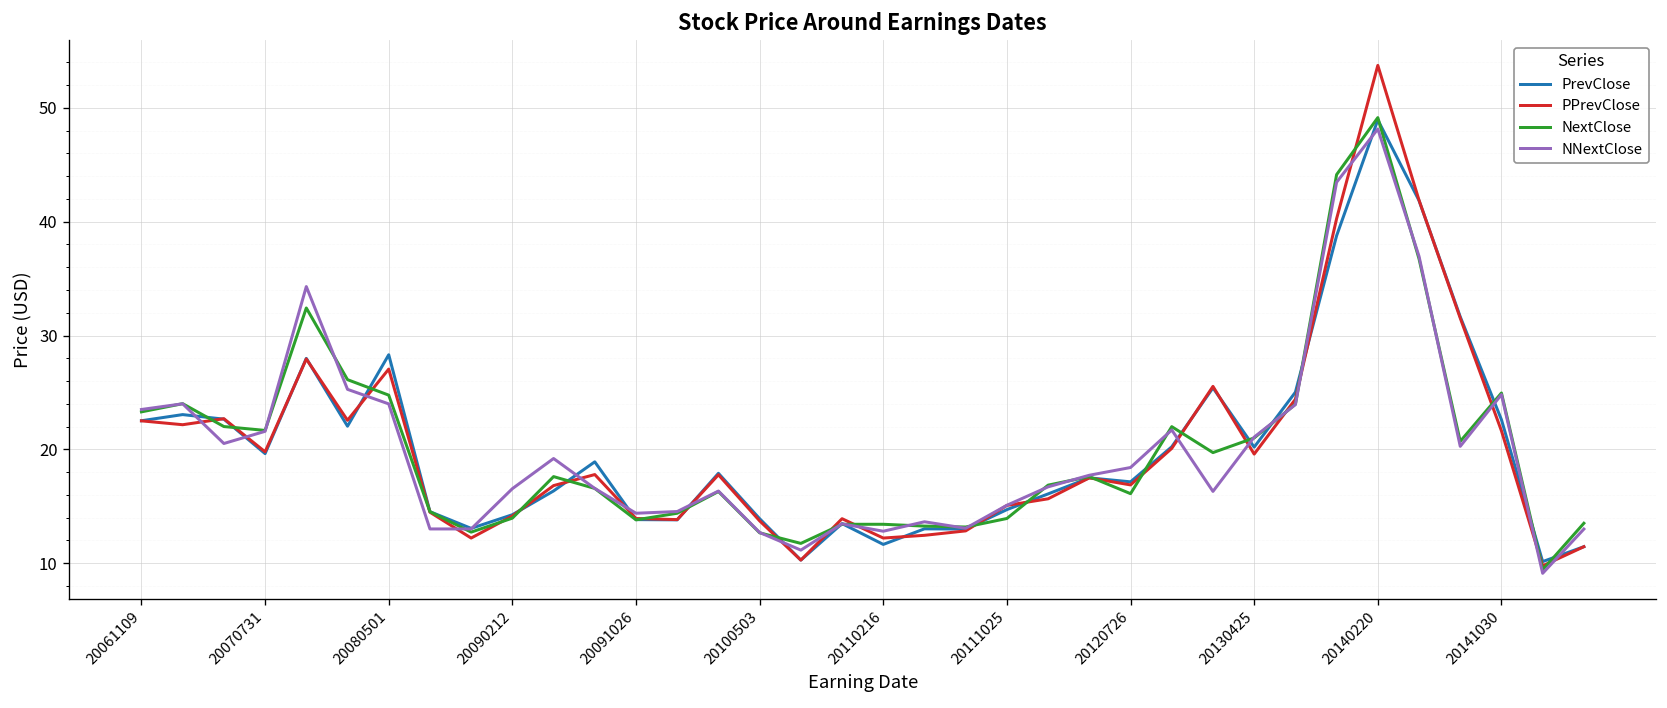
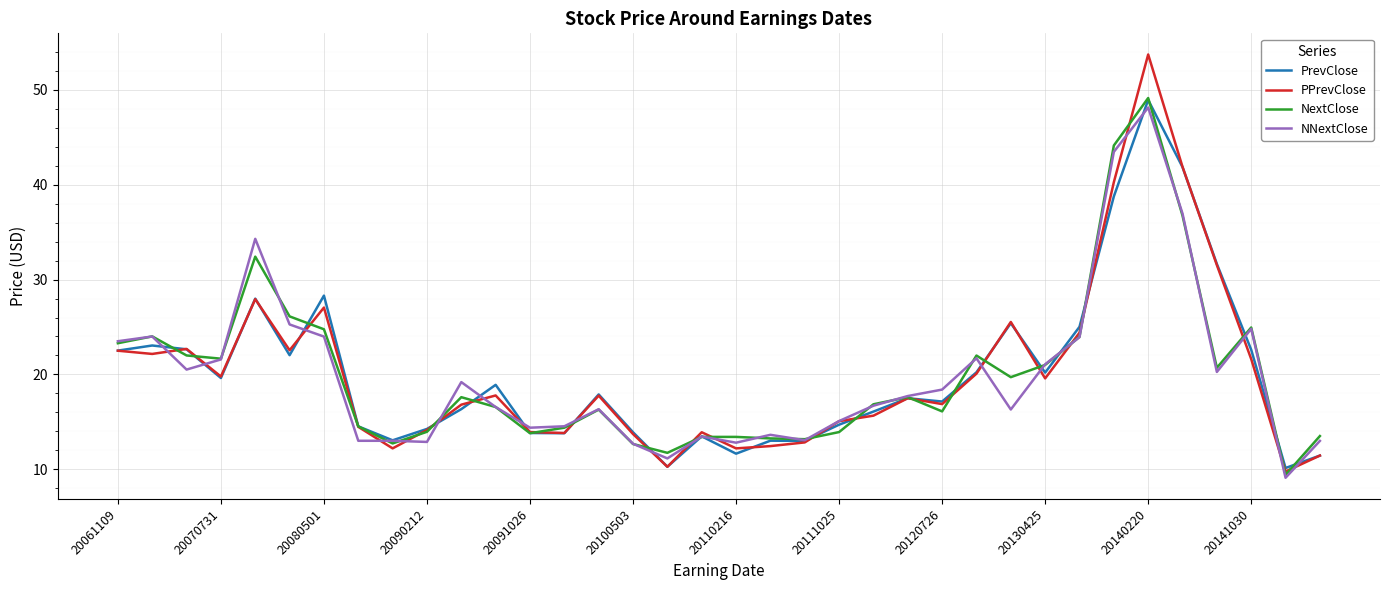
  {
    "PrevClose": {
      "20080501": 28,
      "20110216": 12,
      "20111025": 15,
      "20120726": 17,
      "20130425": 20,
      "20141030": 23
    },
    "PPrevClose": {
      "20080501": 27,
      "20110216": 12,
      "20120726": 17,
      "20130425": 20,
      "20140220": 54,
      "20141030": 22
    },
    "NextClose": {
      "20080501": 25,
      "20110216": 13,
      "20111025": 14,
      "20120726": 16
    },
    "NNextClose": {
      "20080501": 24,
-     "20090212": 17,
+     "20090212": 13,
      "20091026": 14,
      "20110216": 13,
      "20120726": 18,
      "20140220": 48
    }
  }
